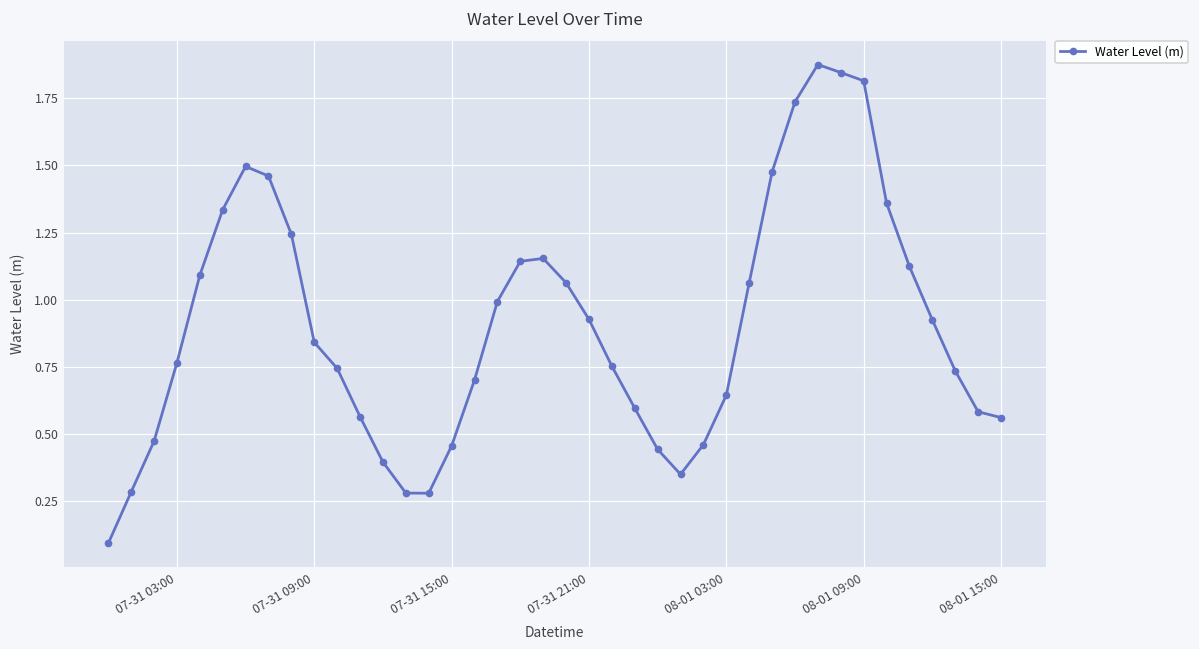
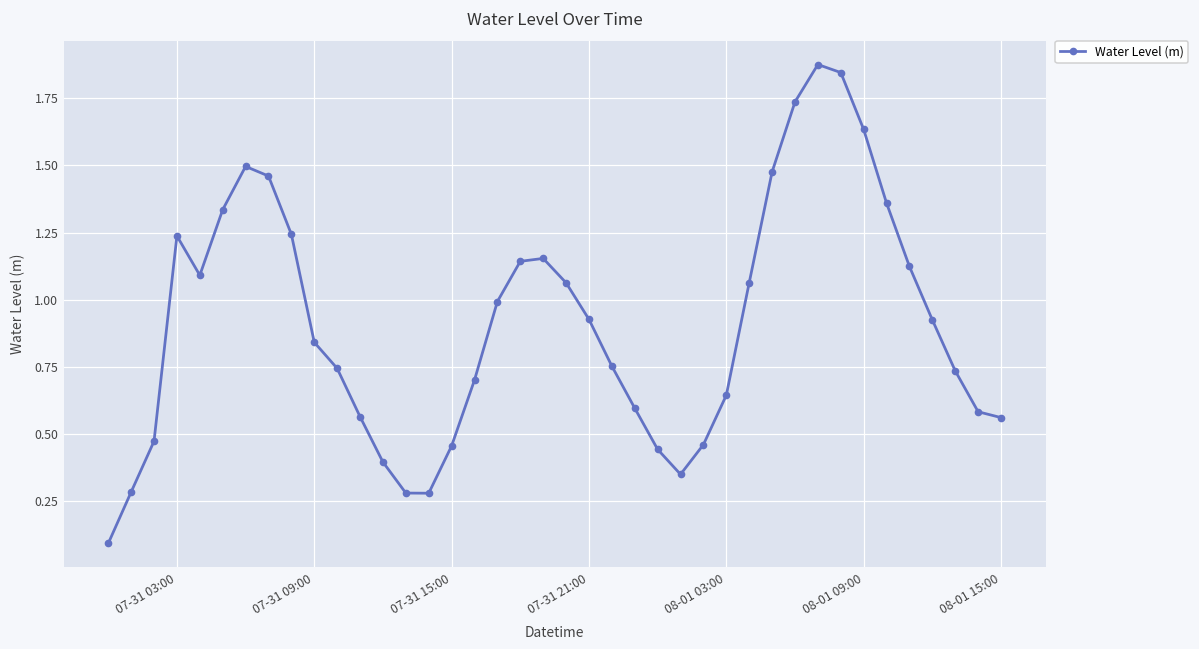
  {
-   "07-31 03:00": 0.76,
+   "07-31 03:00": 1.24,
    "07-31 09:00": 0.84,
    "07-31 15:00": 0.46,
    "07-31 21:00": 0.93,
    "08-01 03:00": 0.64,
-   "08-01 09:00": 1.81,
+   "08-01 09:00": 1.63,
    "08-01 15:00": 0.56
  }
